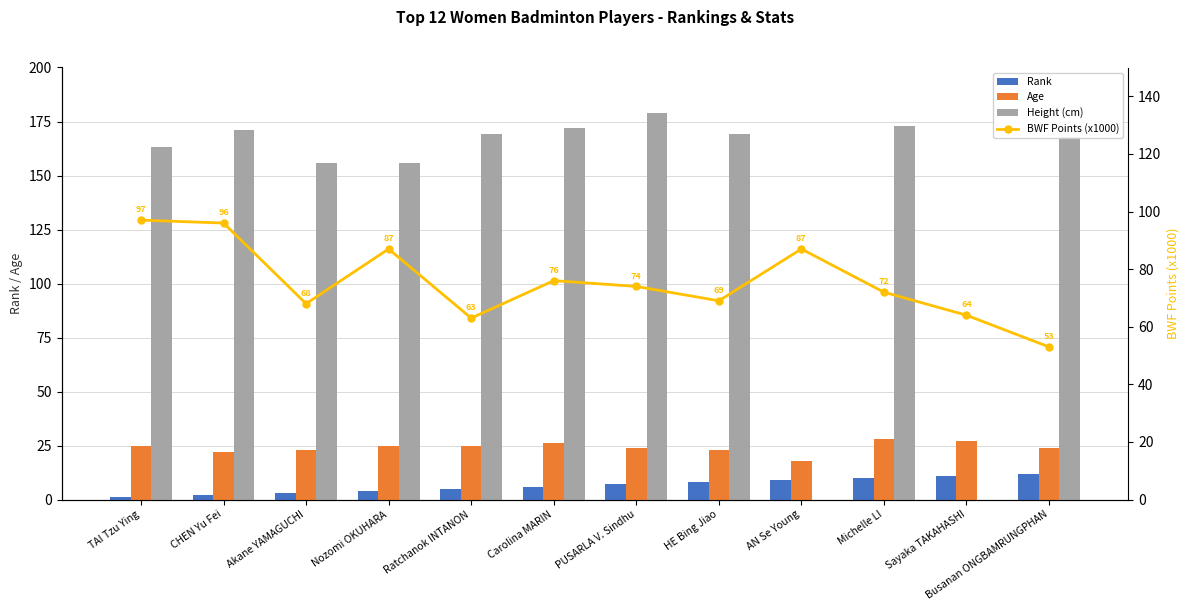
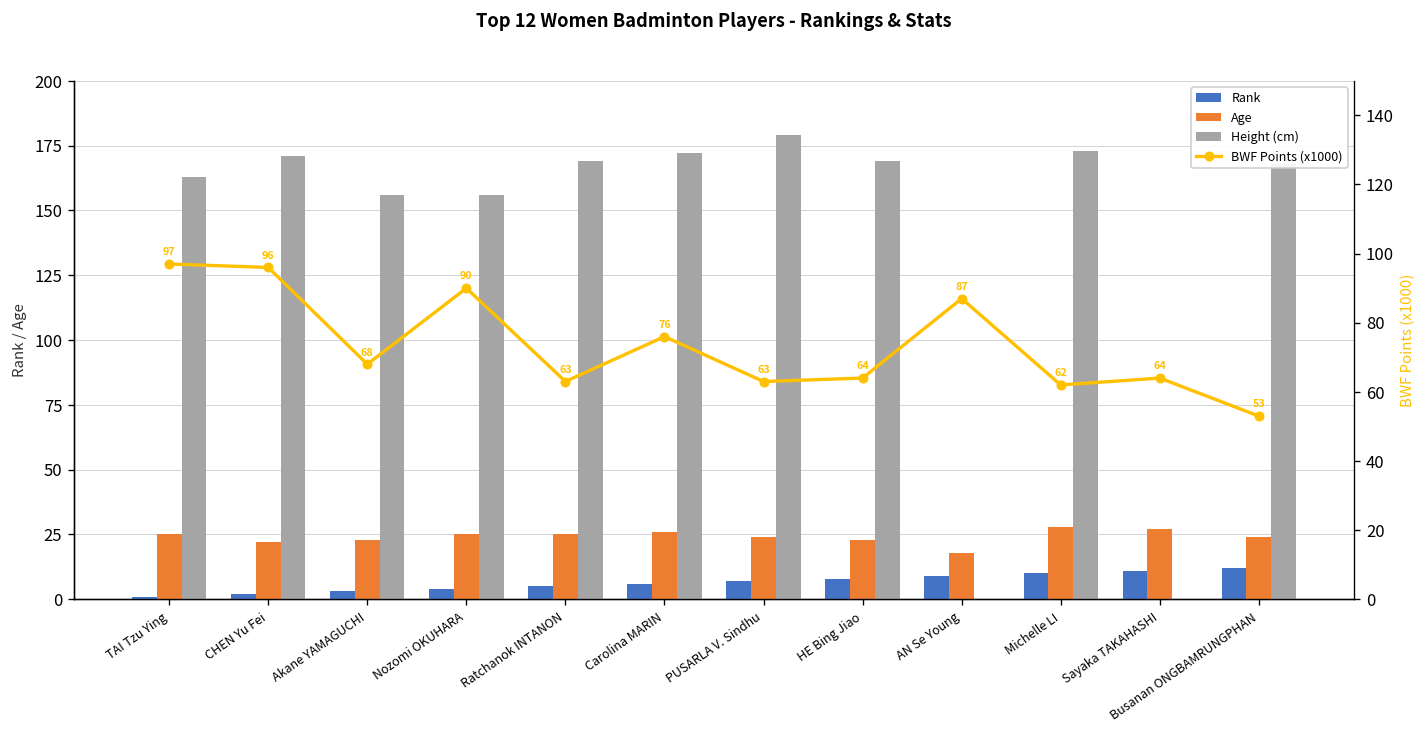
  {
    "BWF Points (x1000)": {
      "TAI Tzu Ying": 97,
      "CHEN Yu Fei": 96,
      "Akane YAMAGUCHI": 68,
-     "Nozomi OKUHARA": 87,
+     "Nozomi OKUHARA": 90,
      "Ratchanok INTANON": 63,
      "Carolina MARIN": 76,
-     "PUSARLA V. Sindhu": 74,
-     "HE Bing Jiao": 69,
+     "PUSARLA V. Sindhu": 63,
+     "HE Bing Jiao": 64,
      "AN Se Young": 87,
-     "Michelle LI": 72,
+     "Michelle LI": 62,
      "Sayaka TAKAHASHI": 64,
      "Busanan ONGBAMRUNGPHAN": 53
    }
  }
